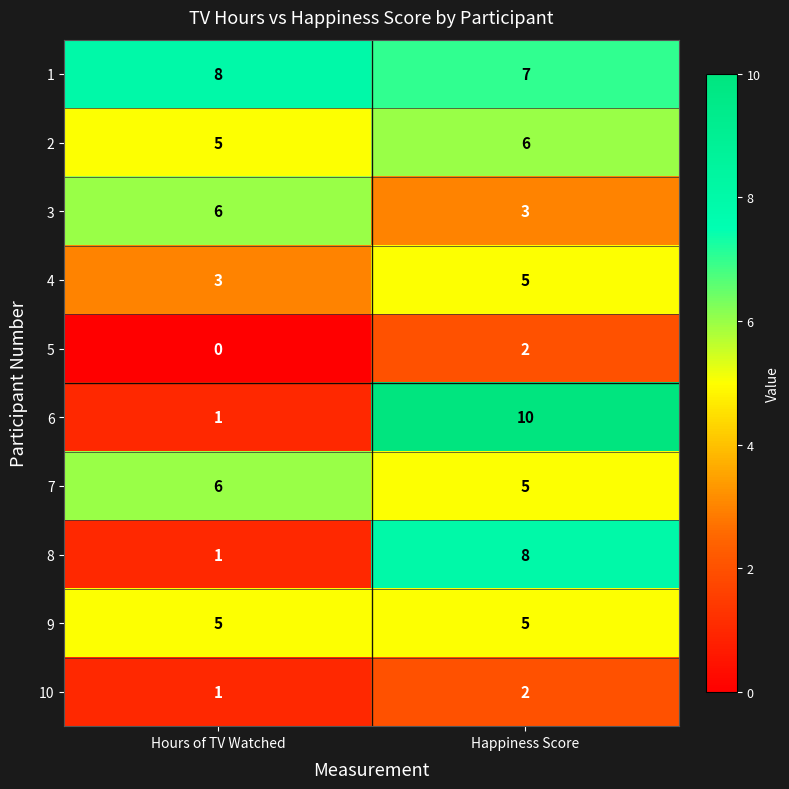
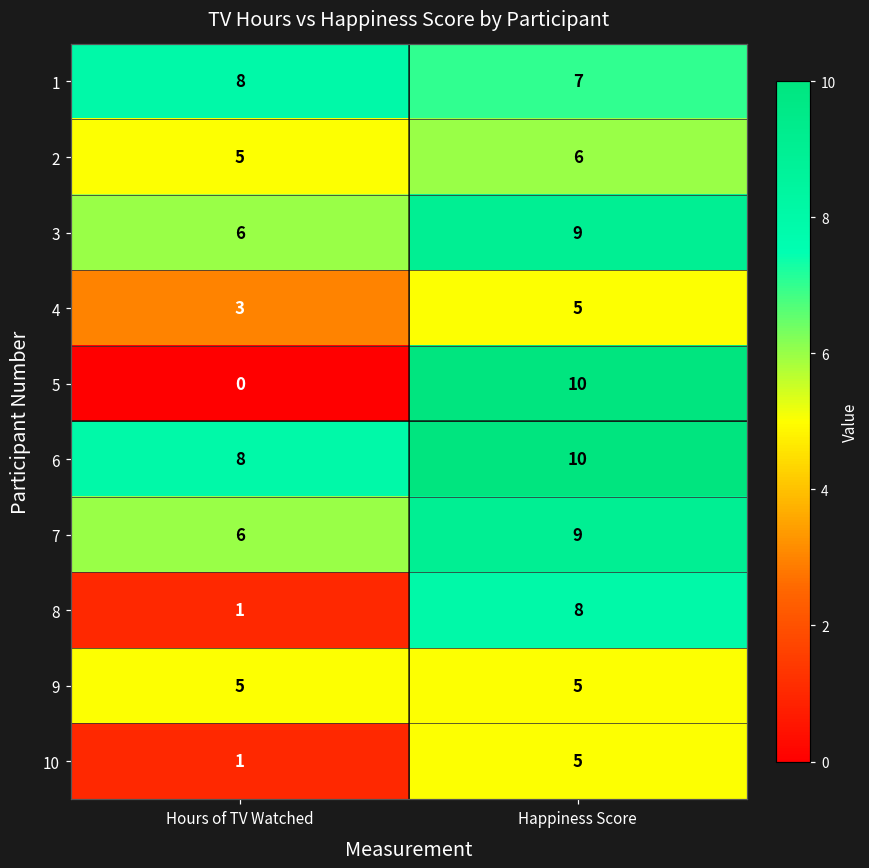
  {
    "1": {
      "Hours of TV Watched": 8,
      "Happiness Score": 7
    },
    "2": {
      "Hours of TV Watched": 5,
      "Happiness Score": 6
    },
    "3": {
      "Hours of TV Watched": 6,
-     "Happiness Score": 3
+     "Happiness Score": 9
    },
    "4": {
      "Hours of TV Watched": 3,
      "Happiness Score": 5
    },
    "5": {
      "Hours of TV Watched": 0,
-     "Happiness Score": 2
+     "Happiness Score": 10
    },
    "6": {
-     "Hours of TV Watched": 1,
+     "Hours of TV Watched": 8,
      "Happiness Score": 10
    },
    "7": {
      "Hours of TV Watched": 6,
-     "Happiness Score": 5
+     "Happiness Score": 9
    },
    "8": {
      "Hours of TV Watched": 1,
      "Happiness Score": 8
    },
    "9": {
      "Hours of TV Watched": 5,
      "Happiness Score": 5
    },
    "10": {
      "Hours of TV Watched": 1,
-     "Happiness Score": 2
+     "Happiness Score": 5
    }
  }
